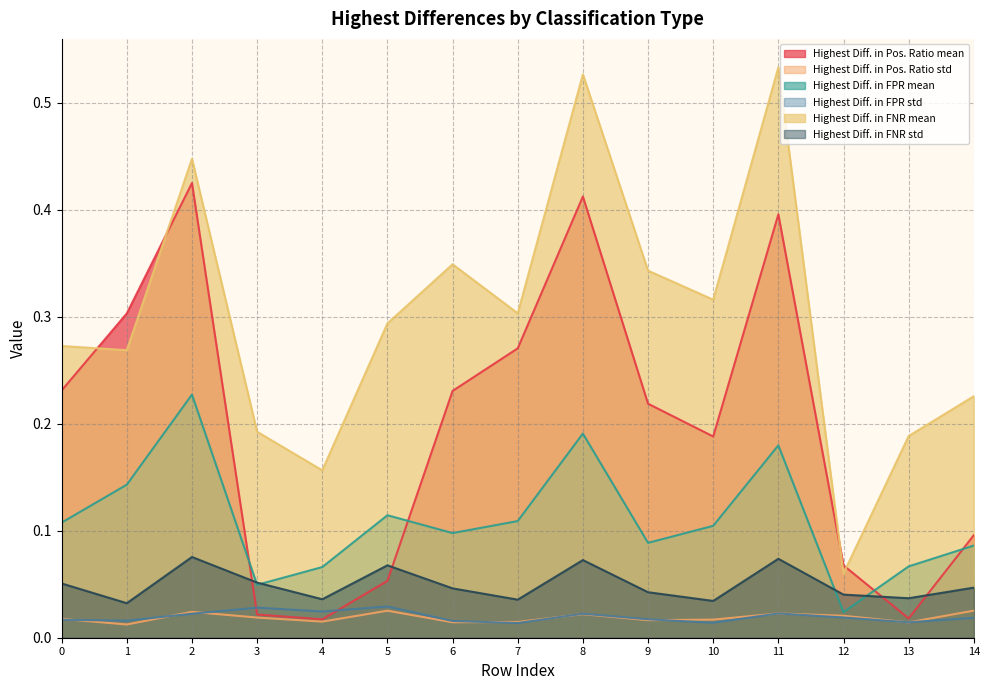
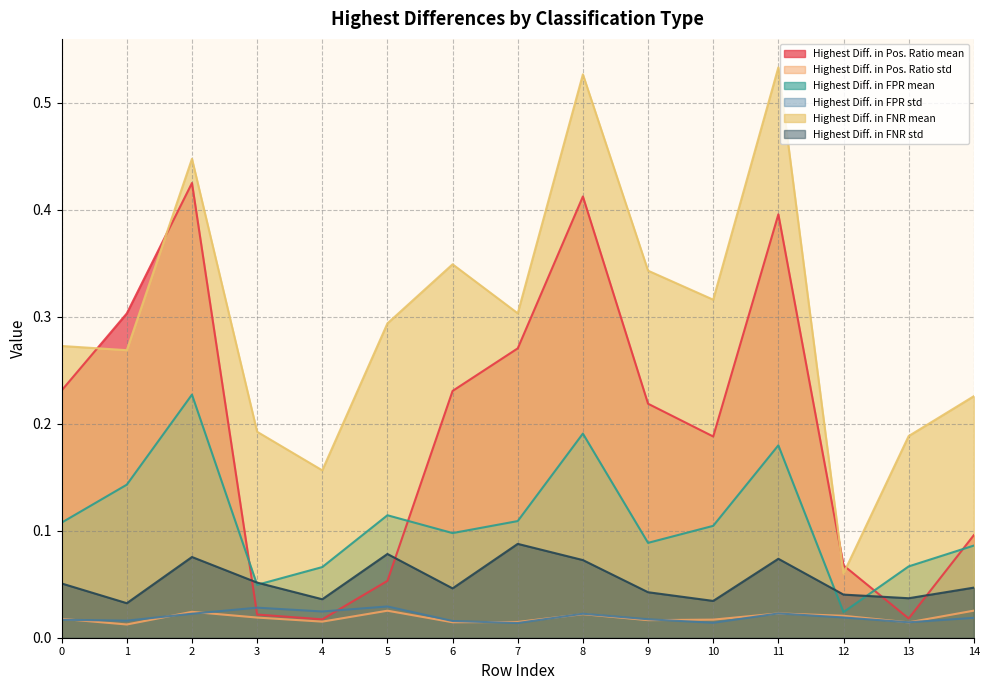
  {
    "Highest Diff. in Pos. Ratio mean": {
      "0": 0.231,
      "1": 0.303,
      "2": 0.425,
      "3": 0.022,
      "5": 0.053,
      "6": 0.231,
      "7": 0.271,
      "8": 0.413,
      "9": 0.219,
      "10": 0.188,
      "11": 0.396,
      "12": 0.068,
      "13": 0.018,
      "14": 0.096
    },
    "Highest Diff. in FNR std": {
      "0": 0.051,
      "1": 0.032,
      "2": 0.075,
      "4": 0.036,
-     "5": 0.068,
+     "5": 0.078,
      "6": 0.046,
-     "7": 0.036,
+     "7": 0.088,
      "8": 0.073,
      "9": 0.043,
      "10": 0.034,
      "11": 0.074,
      "12": 0.040,
      "13": 0.037,
      "14": 0.047
    }
  }
